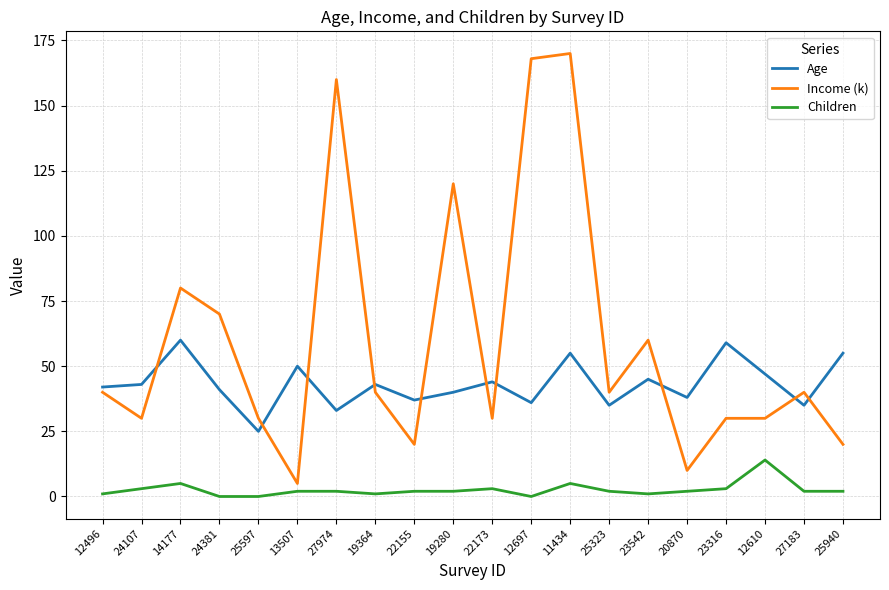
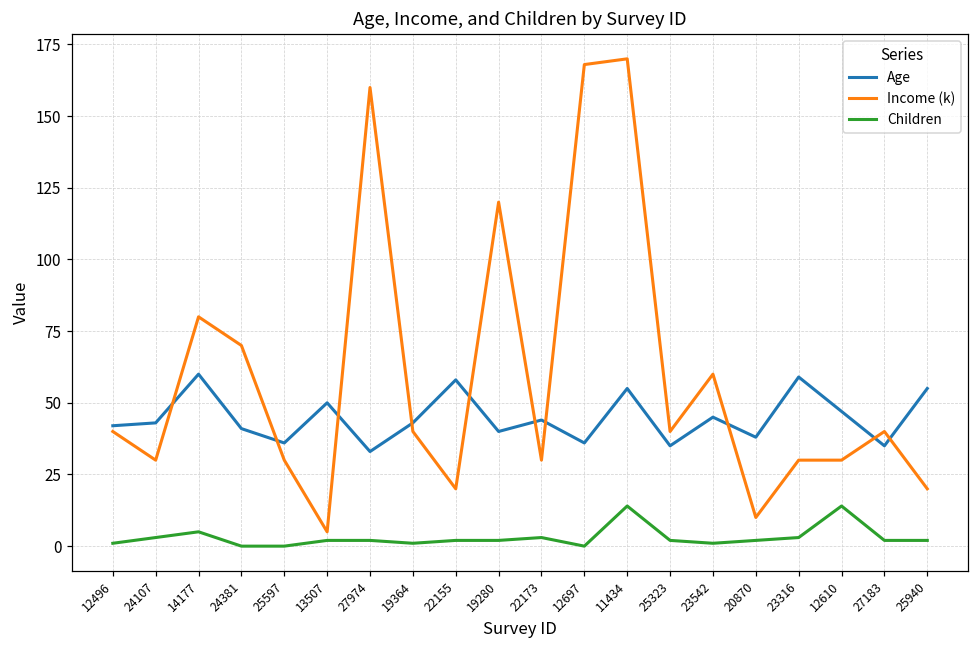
  {
    "Age": {
      "12496": 42,
      "24107": 43,
      "14177": 60,
      "24381": 41,
-     "25597": 25,
+     "25597": 36,
      "13507": 50,
      "27974": 33,
      "19364": 43,
-     "22155": 37,
+     "22155": 58,
      "19280": 40,
      "22173": 44,
      "12697": 36,
      "11434": 55,
      "25323": 35,
      "23542": 45,
      "20870": 38,
      "23316": 59,
      "12610": 47,
      "27183": 35,
      "25940": 55
    },
    "Income (k)": {
      "12496": 40,
      "24107": 30,
      "14177": 80,
      "24381": 70,
      "25597": 30,
      "13507": 5,
      "27974": 160,
      "19364": 40,
      "22155": 20,
      "19280": 120,
      "22173": 30,
      "12697": 168,
      "11434": 170,
      "25323": 40,
      "23542": 60,
      "20870": 10,
      "23316": 30,
      "12610": 30,
      "27183": 40,
      "25940": 20
    },
    "Children": {
      "12496": 1,
      "24107": 3,
      "14177": 5,
      "24381": 0,
      "25597": 0,
      "13507": 2,
      "27974": 2,
      "19364": 1,
      "22155": 2,
      "19280": 2,
      "22173": 3,
      "12697": 0,
-     "11434": 5,
+     "11434": 14,
      "25323": 2,
      "23542": 1,
      "20870": 2,
      "23316": 3,
      "12610": 14,
      "27183": 2,
      "25940": 2
    }
  }
